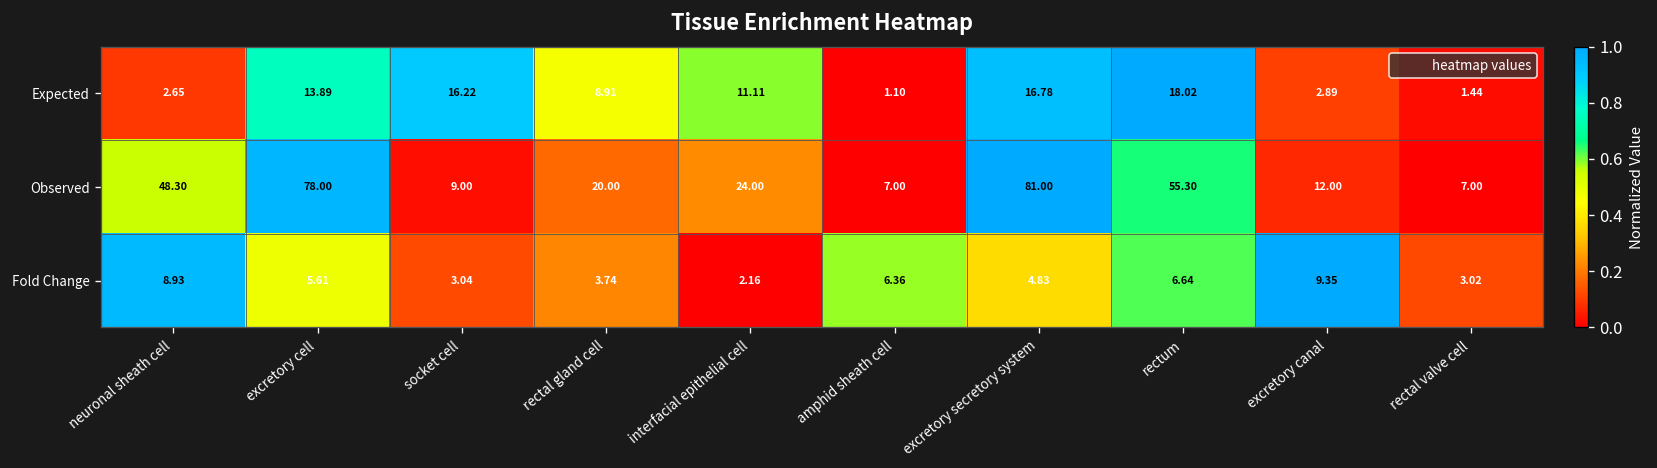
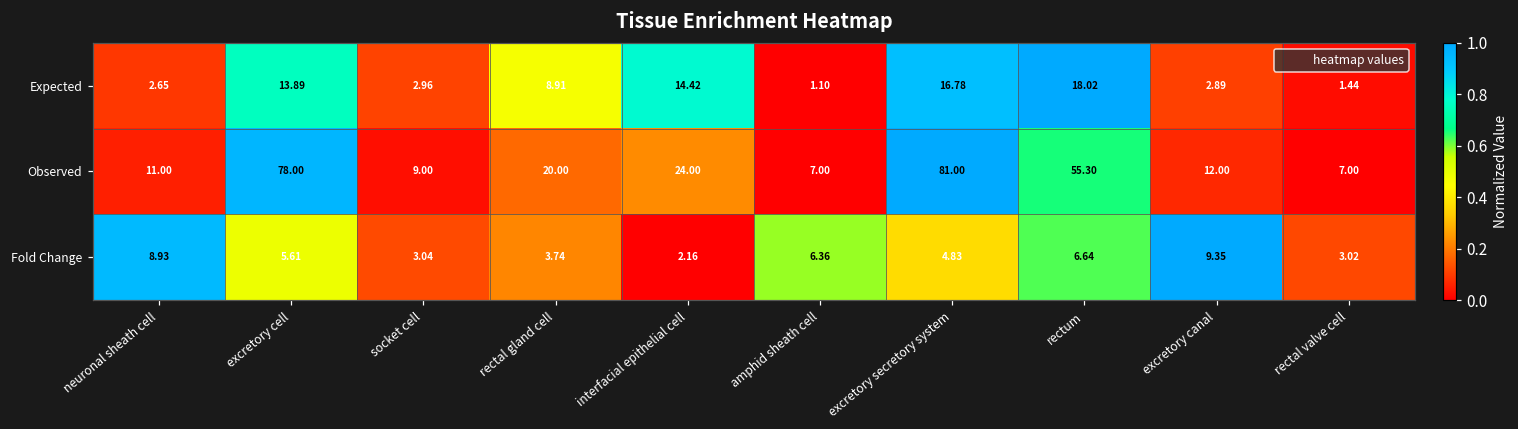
  {
    "Expected": {
      "neuronal sheath cell": 2.65,
      "excretory cell": 13.89,
-     "socket cell": 16.22,
+     "socket cell": 2.96,
      "rectal gland cell": 8.91,
-     "interfacial epithelial cell": 11.11,
+     "interfacial epithelial cell": 14.42,
      "amphid sheath cell": 1.10,
      "excretory secretory system": 16.78,
      "rectum": 18.02,
      "excretory canal": 2.89,
      "rectal valve cell": 1.44
    },
    "Observed": {
-     "neuronal sheath cell": 48.30,
+     "neuronal sheath cell": 11.00,
      "excretory cell": 78.00,
      "socket cell": 9.00,
      "rectal gland cell": 20.00,
      "interfacial epithelial cell": 24.00,
      "amphid sheath cell": 7.00,
      "excretory secretory system": 81.00,
      "rectum": 55.30,
      "excretory canal": 12.00,
      "rectal valve cell": 7.00
    },
    "Fold Change": {
      "neuronal sheath cell": 8.93,
      "excretory cell": 5.61,
      "socket cell": 3.04,
      "rectal gland cell": 3.74,
      "interfacial epithelial cell": 2.16,
      "amphid sheath cell": 6.36,
      "excretory secretory system": 4.83,
      "rectum": 6.64,
      "excretory canal": 9.35,
      "rectal valve cell": 3.02
    }
  }
